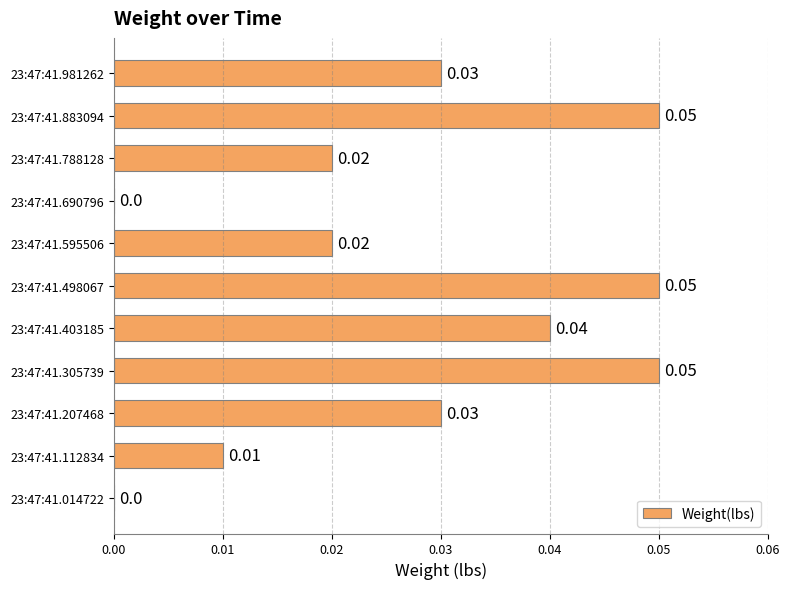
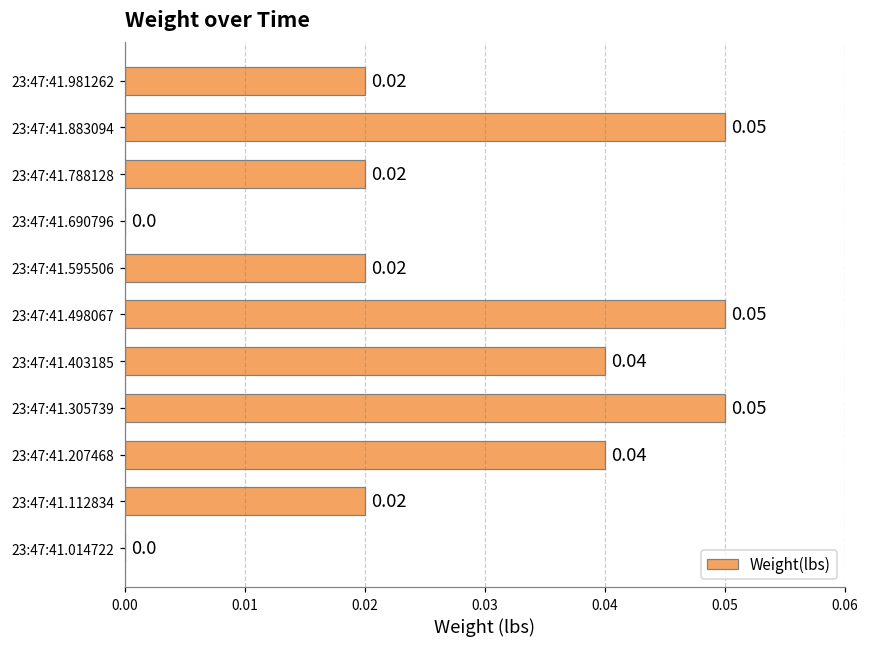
  {
-   "23:47:41.981262": 0.03,
+   "23:47:41.981262": 0.02,
    "23:47:41.883094": 0.05,
    "23:47:41.788128": 0.02,
    "23:47:41.690796": 0.0,
    "23:47:41.595506": 0.02,
    "23:47:41.498067": 0.05,
    "23:47:41.403185": 0.04,
    "23:47:41.305739": 0.05,
-   "23:47:41.207468": 0.03,
-   "23:47:41.112834": 0.01,
+   "23:47:41.207468": 0.04,
+   "23:47:41.112834": 0.02,
    "23:47:41.014722": 0.0
  }
